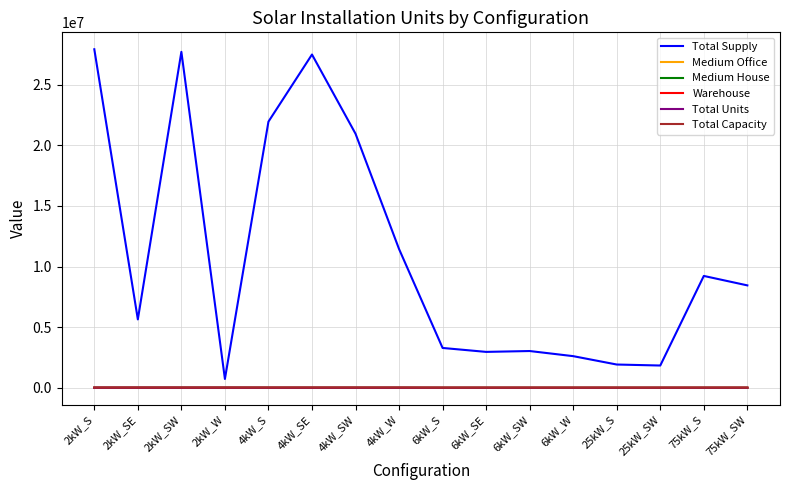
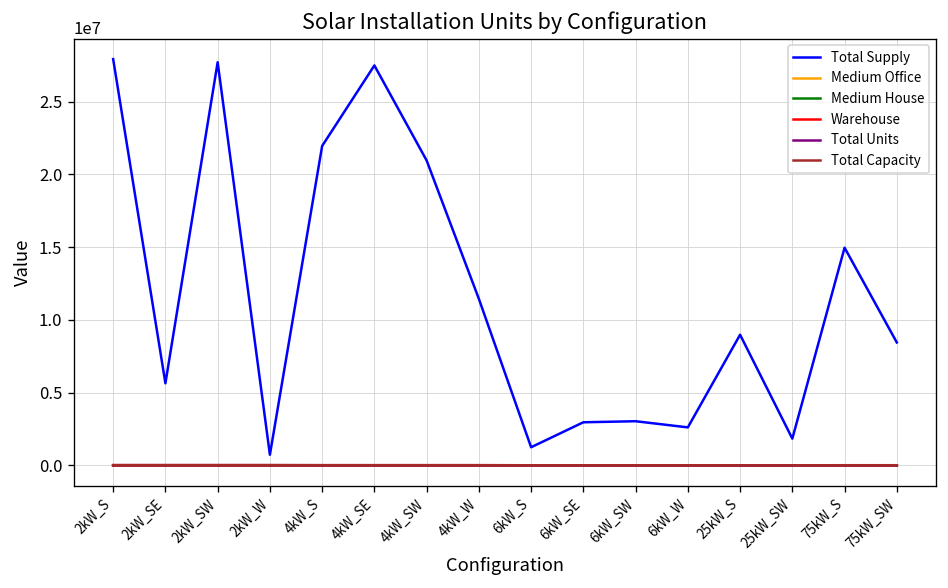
  {
    "Total Supply": {
      "2kW_S": 27900000,
      "2kW_SE": 5600000,
      "2kW_SW": 27700000,
      "2kW_W": 700000,
      "4kW_S": 21900000,
      "4kW_SE": 27500000,
      "4kW_SW": 21000000,
      "4kW_W": 11400000,
-     "6kW_S": 3300000,
+     "6kW_S": 1200000,
      "6kW_SE": 3000000,
      "6kW_SW": 3000000,
      "6kW_W": 2600000,
-     "25kW_S": 1900000,
+     "25kW_S": 9000000,
      "25kW_SW": 1800000,
-     "75kW_S": 9200000,
+     "75kW_S": 15000000,
      "75kW_SW": 8400000
    },
    "Total Capacity": {
      "2kW_S": 0,
      "2kW_SE": 0,
      "2kW_SW": 0,
      "2kW_W": 0,
      "4kW_S": 0,
      "4kW_SE": 0,
      "4kW_SW": 0,
      "4kW_W": 0,
      "6kW_S": 0,
      "6kW_SE": 0,
      "6kW_SW": 0,
      "6kW_W": 0,
      "25kW_S": 0,
      "25kW_SW": 0,
      "75kW_S": 0,
      "75kW_SW": 0
    }
  }
